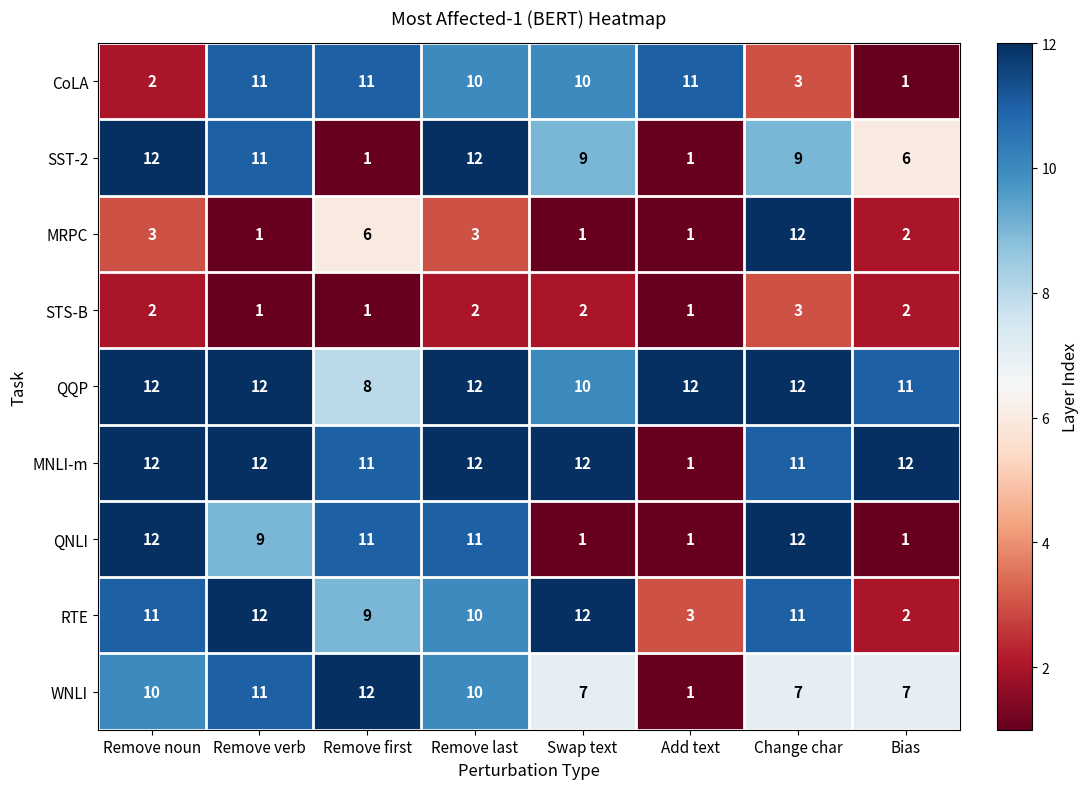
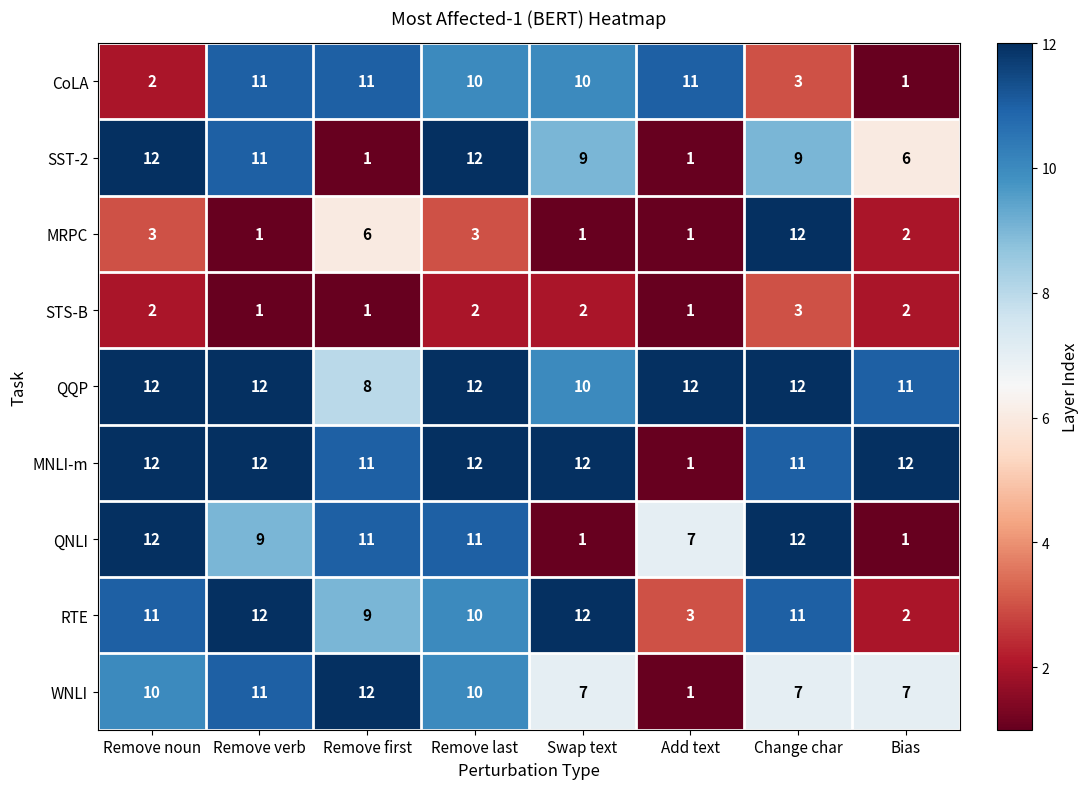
  {
    "CoLA": {
      "Remove noun": 2,
      "Remove verb": 11,
      "Remove first": 11,
      "Remove last": 10,
      "Swap text": 10,
      "Add text": 11,
      "Change char": 3,
      "Bias": 1
    },
    "SST-2": {
      "Remove noun": 12,
      "Remove verb": 11,
      "Remove first": 1,
      "Remove last": 12,
      "Swap text": 9,
      "Add text": 1,
      "Change char": 9,
      "Bias": 6
    },
    "MRPC": {
      "Remove noun": 3,
      "Remove verb": 1,
      "Remove first": 6,
      "Remove last": 3,
      "Swap text": 1,
      "Add text": 1,
      "Change char": 12,
      "Bias": 2
    },
    "STS-B": {
      "Remove noun": 2,
      "Remove verb": 1,
      "Remove first": 1,
      "Remove last": 2,
      "Swap text": 2,
      "Add text": 1,
      "Change char": 3,
      "Bias": 2
    },
    "QQP": {
      "Remove noun": 12,
      "Remove verb": 12,
      "Remove first": 8,
      "Remove last": 12,
      "Swap text": 10,
      "Add text": 12,
      "Change char": 12,
      "Bias": 11
    },
    "MNLI-m": {
      "Remove noun": 12,
      "Remove verb": 12,
      "Remove first": 11,
      "Remove last": 12,
      "Swap text": 12,
      "Add text": 1,
      "Change char": 11,
      "Bias": 12
    },
    "QNLI": {
      "Remove noun": 12,
      "Remove verb": 9,
      "Remove first": 11,
      "Remove last": 11,
      "Swap text": 1,
-     "Add text": 1,
+     "Add text": 7,
      "Change char": 12,
      "Bias": 1
    },
    "RTE": {
      "Remove noun": 11,
      "Remove verb": 12,
      "Remove first": 9,
      "Remove last": 10,
      "Swap text": 12,
      "Add text": 3,
      "Change char": 11,
      "Bias": 2
    },
    "WNLI": {
      "Remove noun": 10,
      "Remove verb": 11,
      "Remove first": 12,
      "Remove last": 10,
      "Swap text": 7,
      "Add text": 1,
      "Change char": 7,
      "Bias": 7
    }
  }
